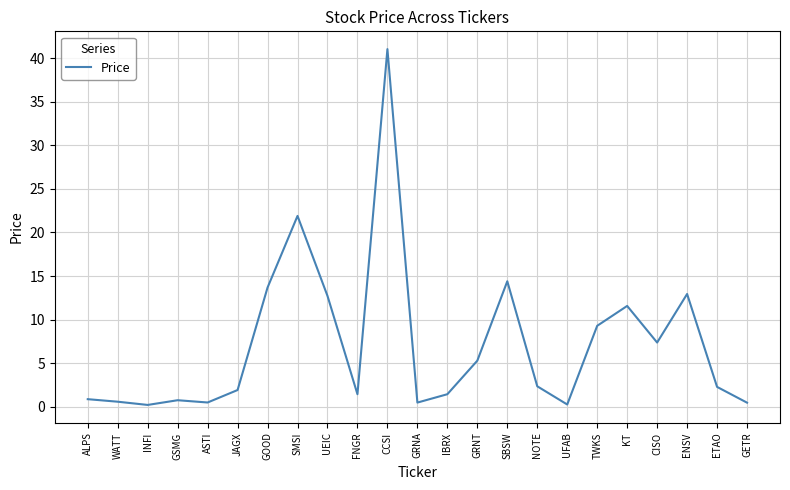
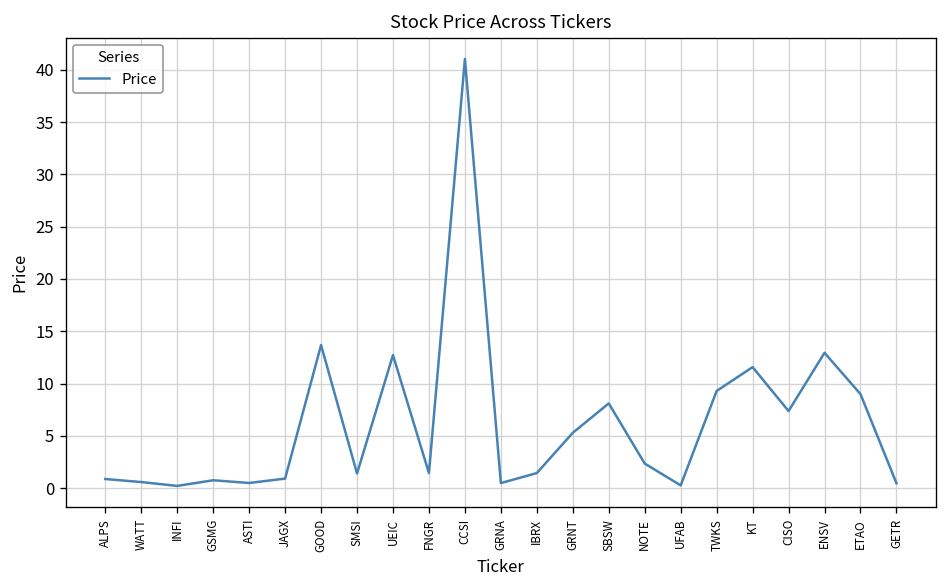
  {
    "ALPS": 1,
    "WATT": 1,
    "INFI": 0,
    "GSMG": 1,
    "ASTI": 0,
-   "JAGX": 2,
+   "JAGX": 1,
    "GOOD": 14,
-   "SMSI": 22,
+   "SMSI": 1,
    "UEIC": 13,
    "FNGR": 1,
    "CCSI": 41,
    "GRNA": 0,
    "IBRX": 1,
    "GRNT": 5,
-   "SBSW": 14,
+   "SBSW": 8,
    "NOTE": 2,
    "UFAB": 0,
    "TWKS": 9,
    "KT": 12,
    "CISO": 7,
    "ENSV": 13,
-   "ETAO": 2,
+   "ETAO": 9,
    "GETR": 0
  }
